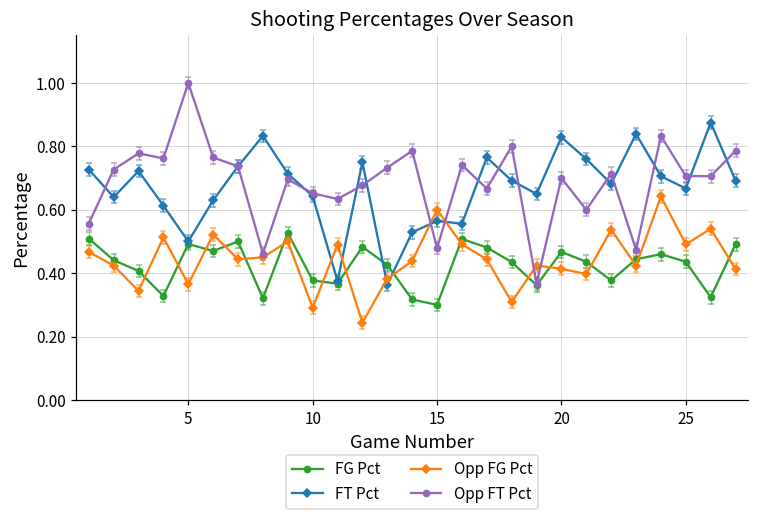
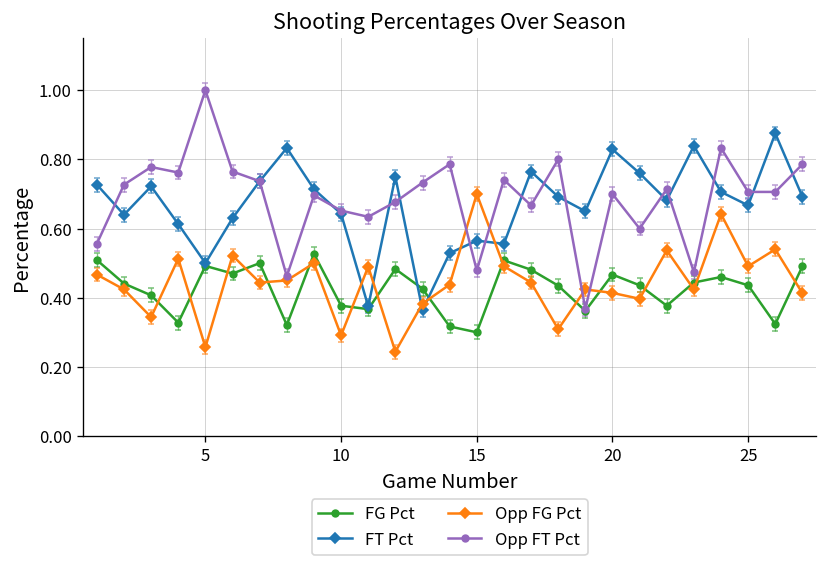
  {
    "FG Pct": {
      "10": 0.38,
      "15": 0.30,
      "20": 0.47,
      "25": 0.44
    },
    "Opp FG Pct": {
-     "5": 0.37,
+     "5": 0.26,
      "10": 0.29,
-     "15": 0.6,
+     "15": 0.7,
      "20": 0.41,
      "25": 0.49
    },
    "Opp FT Pct": {
      "5": 1.00,
      "10": 0.65,
      "15": 0.48,
      "20": 0.70,
      "25": 0.71
    }
  }
